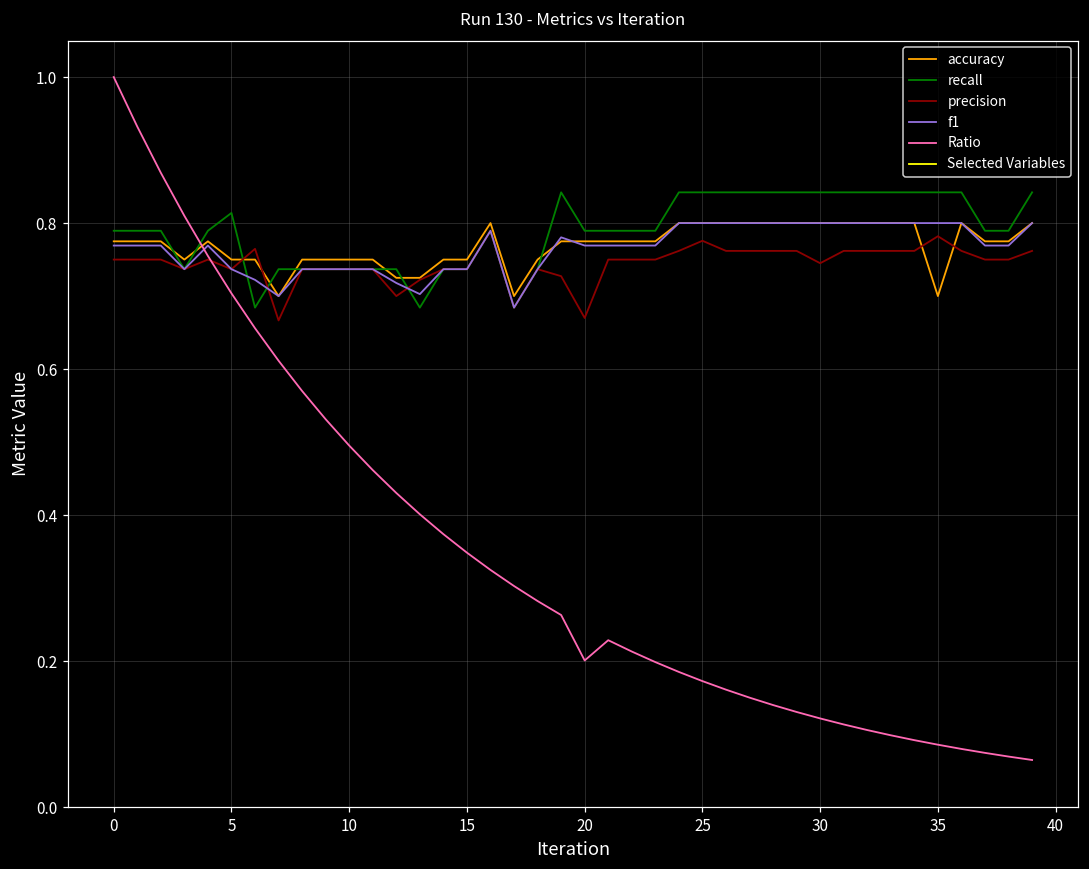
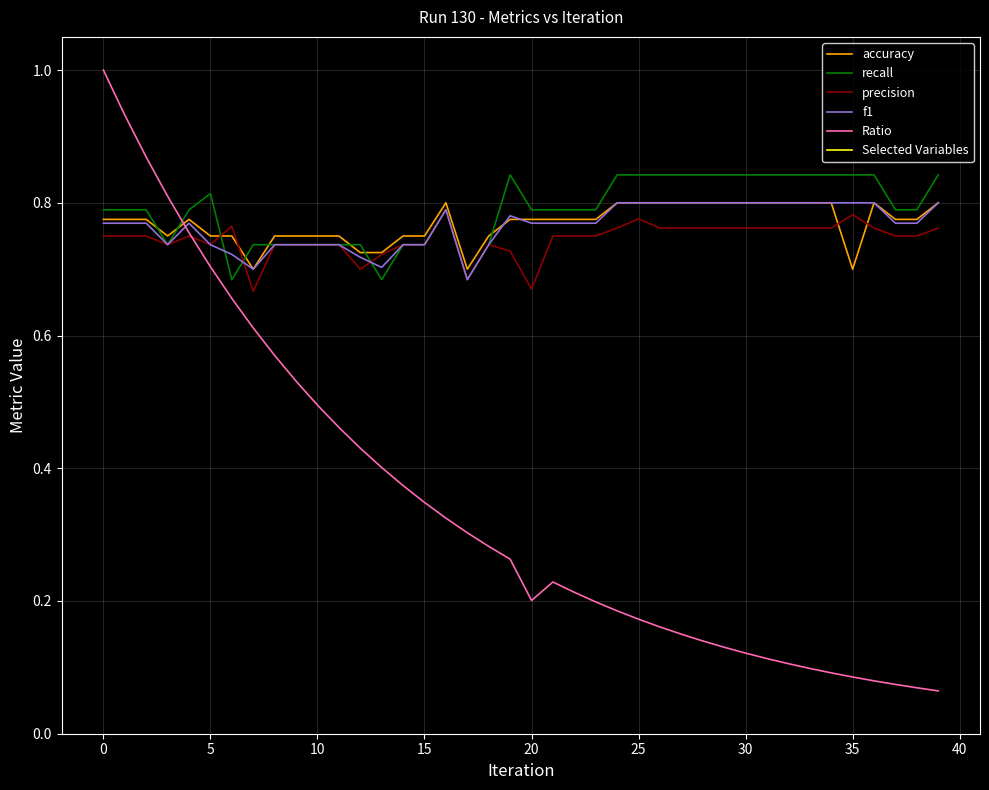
  {
    "accuracy": {
      "0": 0.78,
      "5": 0.75,
      "10": 0.75,
      "15": 0.75,
      "20": 0.78,
      "35": 0.70
    },
    "recall": {
      "0": 0.79,
      "5": 0.81,
      "20": 0.79,
      "25": 0.84,
      "30": 0.84,
      "35": 0.84
    },
    "precision": {
      "0": 0.75,
      "20": 0.67,
      "25": 0.78,
-     "30": 0.75,
+     "30": 0.76,
      "35": 0.78
    },
    "f1": {
      "0": 0.77,
      "20": 0.77,
      "35": 0.80
    },
    "Ratio": {
      "0": 1.00,
      "5": 0.70,
      "10": 0.50,
      "15": 0.35,
      "20": 0.20,
      "25": 0.17,
      "30": 0.12,
      "35": 0.09
    }
  }
